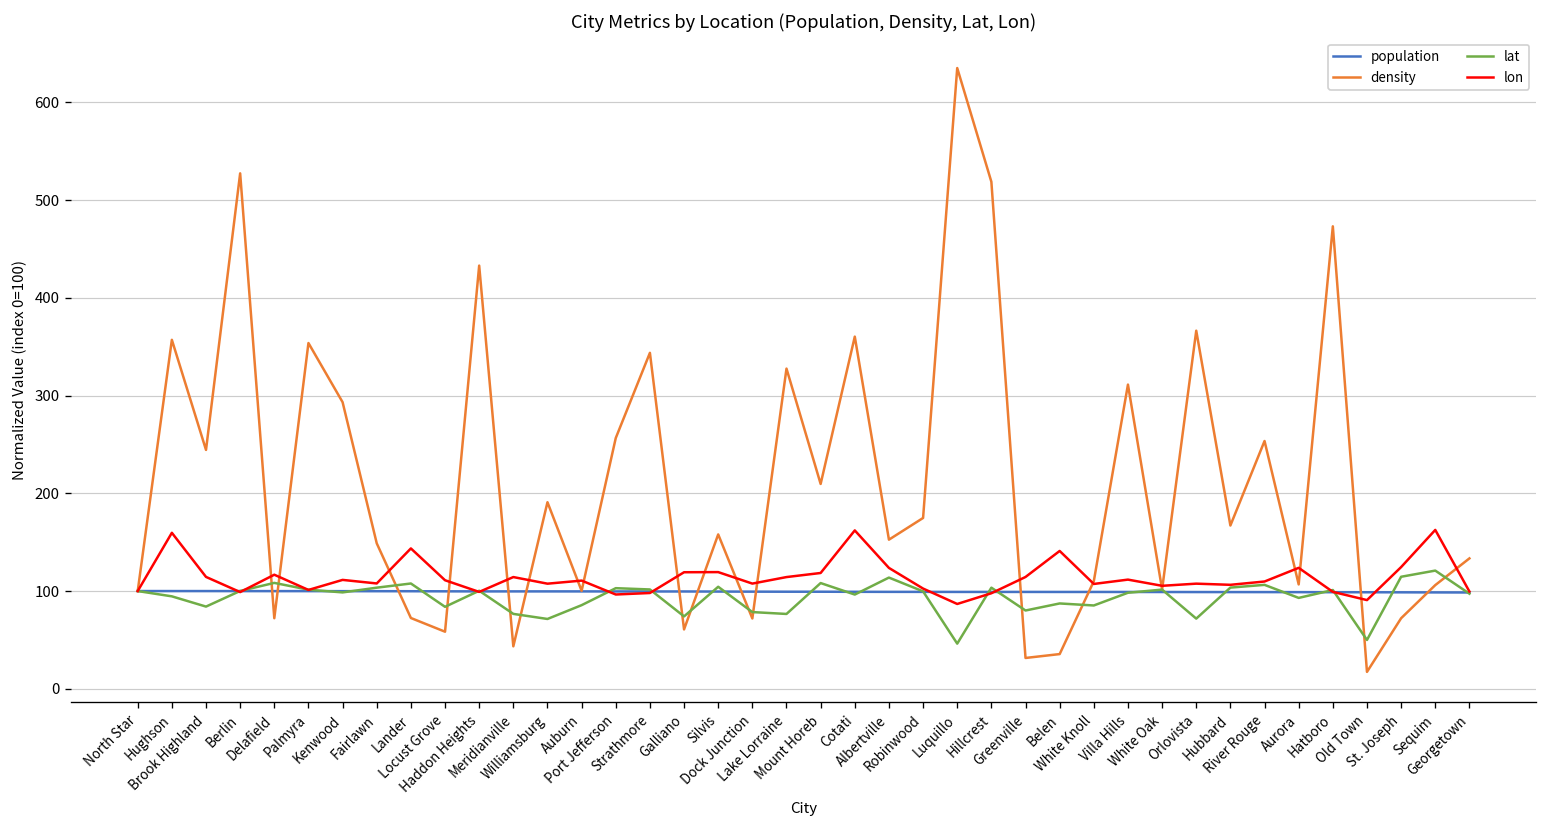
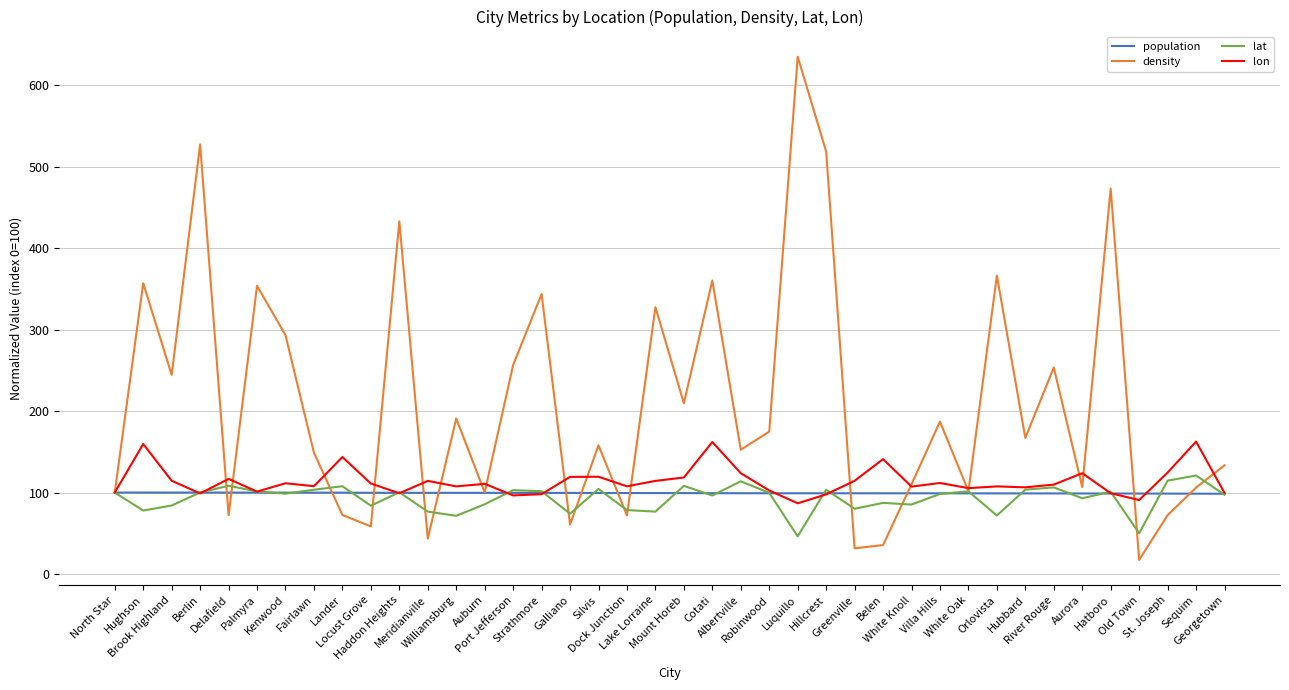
  {
    "population": {
      "Hughson": 100,
      "Brook Highland": 100,
      "Delafield": 100,
      "Fairlawn": 100,
      "Lander": 100,
      "Locust Grove": 100,
      "Meridianville": 100,
      "Williamsburg": 100,
      "Galliano": 100,
      "Silvis": 100,
      "Dock Junction": 100,
      "Lake Lorraine": 100,
      "Mount Horeb": 100,
      "Albertville": 100,
      "Luquillo": 100,
      "Greenville": 100,
      "Belen": 100,
      "White Knoll": 100,
      "Orlovista": 100,
      "Hubbard": 100,
      "River Rouge": 100,
      "Aurora": 100,
      "Old Town": 100,
      "St. Joseph": 100,
      "Sequim": 100
    },
    "density": {
      "Hughson": 360,
      "Brook Highland": 240,
      "Berlin": 530,
      "Delafield": 70,
      "Palmyra": 350,
      "Kenwood": 290,
      "Fairlawn": 150,
      "Lander": 70,
      "Locust Grove": 60,
      "Haddon Heights": 430,
      "Meridianville": 40,
      "Williamsburg": 190,
      "Port Jefferson": 260,
      "Strathmore": 340,
      "Galliano": 60,
      "Silvis": 160,
      "Dock Junction": 70,
      "Lake Lorraine": 330,
      "Mount Horeb": 210,
      "Cotati": 360,
      "Albertville": 150,
      "Robinwood": 170,
      "Luquillo": 640,
      "Hillcrest": 520,
      "Greenville": 30,
      "Belen": 40,
-     "Villa Hills": 310,
+     "Villa Hills": 190,
      "Orlovista": 370,
      "Hubbard": 170,
      "River Rouge": 250,
      "Aurora": 110,
      "Hatboro": 470,
      "Old Town": 20,
      "St. Joseph": 70,
      "Sequim": 110,
      "Georgetown": 130
    },
    "lat": {
-     "Hughson": 90,
+     "Hughson": 80,
      "Brook Highland": 80,
      "Delafield": 110,
      "Fairlawn": 100,
      "Lander": 110,
      "Locust Grove": 80,
      "Meridianville": 80,
      "Williamsburg": 70,
      "Auburn": 90,
      "Port Jefferson": 100,
      "Galliano": 70,
      "Silvis": 100,
      "Dock Junction": 80,
      "Lake Lorraine": 80,
      "Mount Horeb": 110,
      "Albertville": 110,
      "Luquillo": 50,
      "Hillcrest": 100,
      "Greenville": 80,
      "Belen": 90,
      "White Knoll": 90,
      "Orlovista": 70,
      "River Rouge": 110,
      "Aurora": 90,
      "Old Town": 50,
      "St. Joseph": 110,
      "Sequim": 120
    },
    "lon": {
      "Hughson": 160,
      "Brook Highland": 110,
      "Delafield": 120,
      "Kenwood": 110,
      "Fairlawn": 110,
      "Lander": 140,
      "Locust Grove": 110,
      "Meridianville": 110,
      "Williamsburg": 110,
      "Auburn": 110,
      "Galliano": 120,
      "Silvis": 120,
      "Dock Junction": 110,
      "Lake Lorraine": 110,
      "Mount Horeb": 120,
      "Cotati": 160,
      "Albertville": 120,
      "Luquillo": 90,
      "Greenville": 110,
      "Belen": 140,
      "Villa Hills": 110,
      "White Oak": 110,
      "Orlovista": 110,
      "River Rouge": 110,
      "Aurora": 120,
      "Old Town": 90,
      "St. Joseph": 120,
      "Sequim": 160
    }
  }
